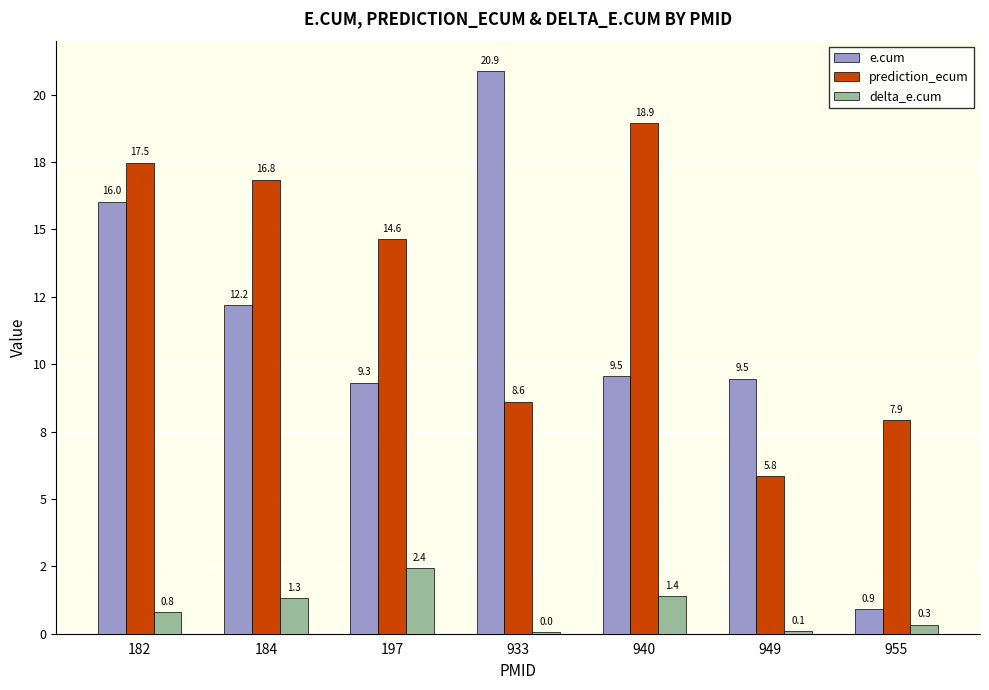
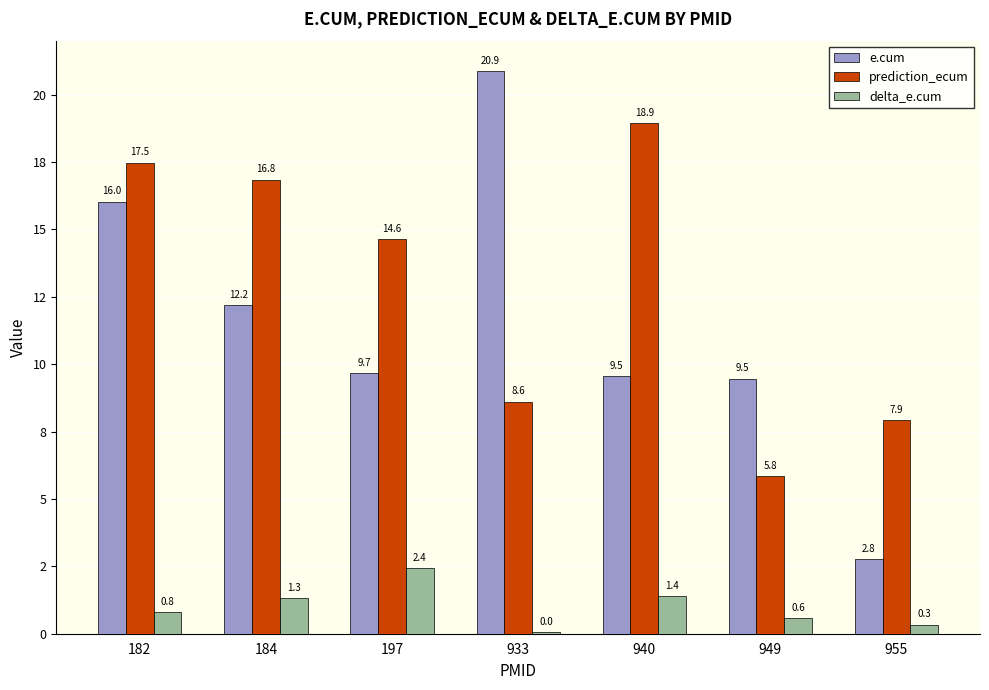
  {
    "e.cum": {
      "182": 16.0,
      "184": 12.2,
-     "197": 9.3,
+     "197": 9.7,
      "933": 20.9,
      "940": 9.5,
      "949": 9.5,
-     "955": 0.9
+     "955": 2.8
    },
    "prediction_ecum": {
      "182": 17.5,
      "184": 16.8,
      "197": 14.6,
      "933": 8.6,
      "940": 18.9,
      "949": 5.8,
      "955": 7.9
    },
    "delta_e.cum": {
      "182": 0.8,
      "184": 1.3,
      "197": 2.4,
      "933": 0.0,
      "940": 1.4,
-     "949": 0.1,
+     "949": 0.6,
      "955": 0.3
    }
  }
